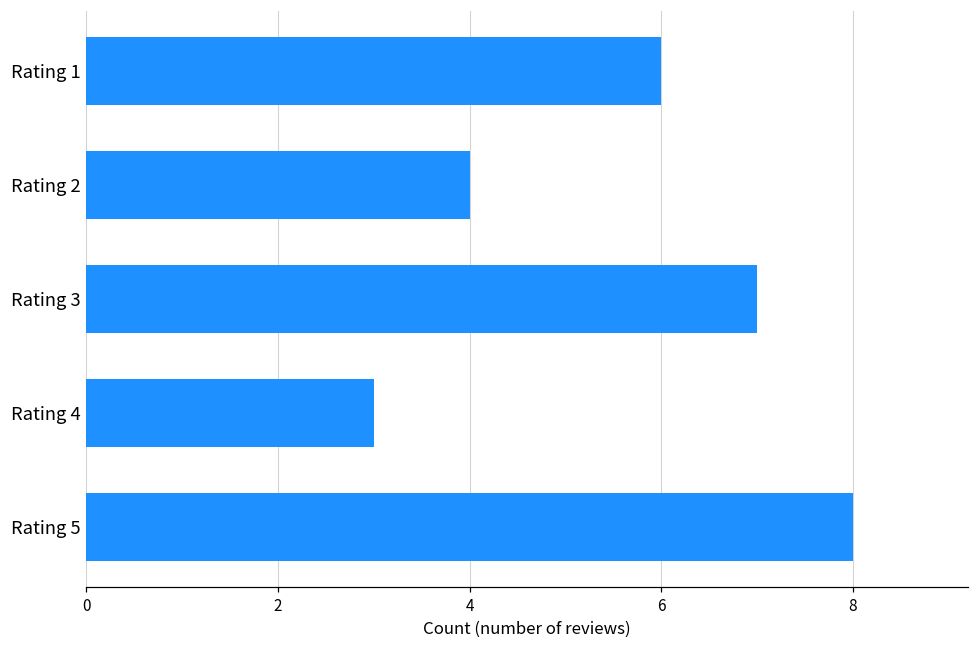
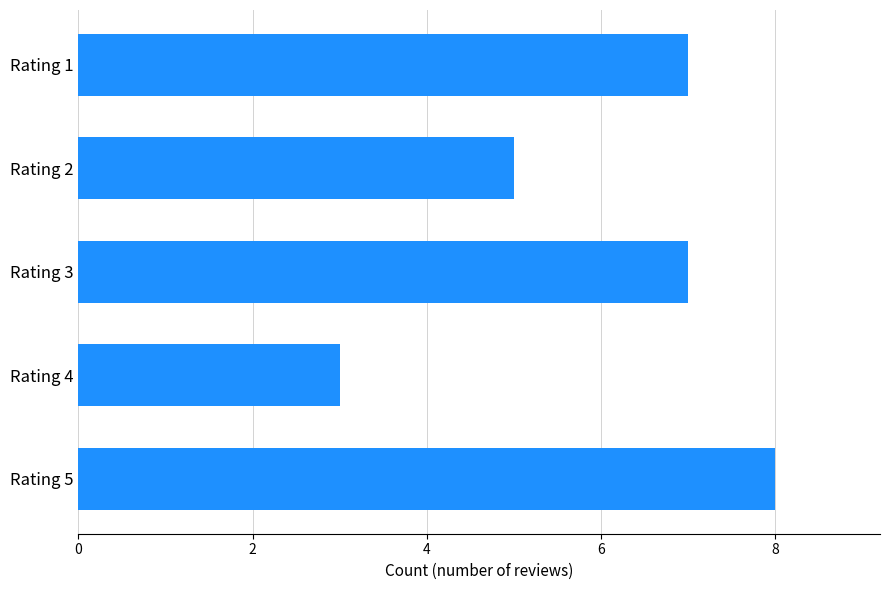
  {
-   "Rating 1": 6,
-   "Rating 2": 4,
+   "Rating 1": 7,
+   "Rating 2": 5,
    "Rating 3": 7,
    "Rating 4": 3,
    "Rating 5": 8
  }
